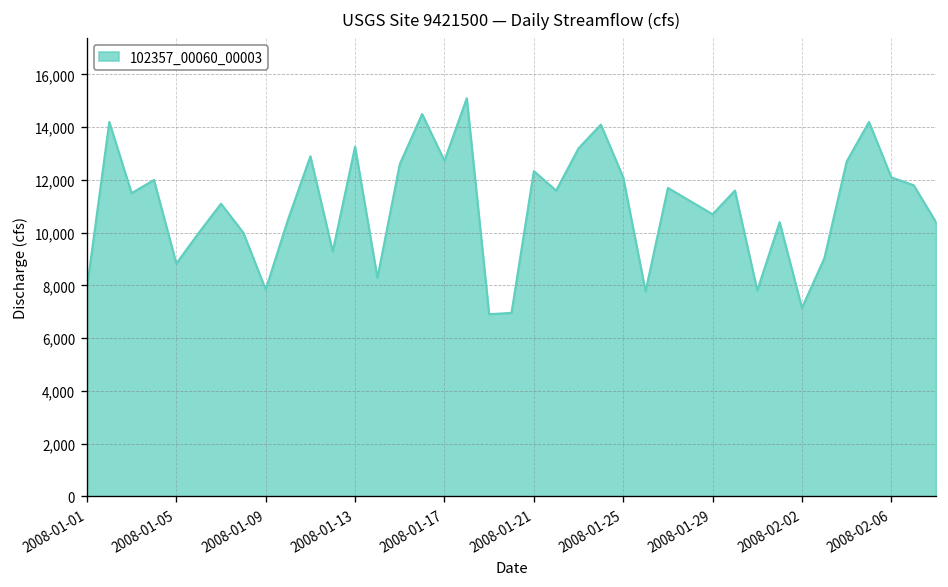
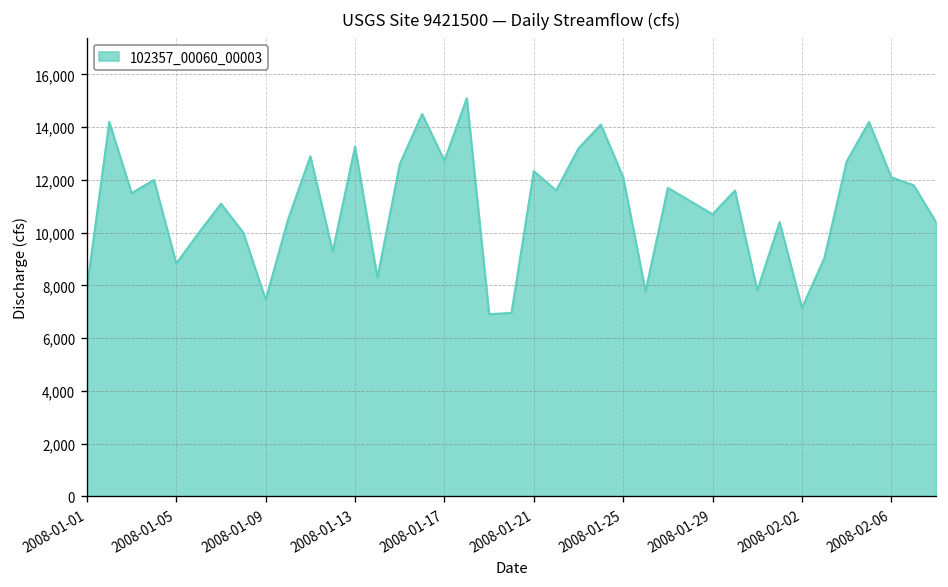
  {
    "2008-01-01": "7,900",
    "2008-01-05": "8,800",
-   "2008-01-09": "7,900",
+   "2008-01-09": "7,500",
    "2008-01-13": "13,300",
    "2008-01-17": "12,700",
    "2008-01-21": "12,300",
    "2008-01-25": "12,100",
    "2008-01-29": "10,700",
    "2008-02-02": "7,200",
    "2008-02-06": "12,100"
  }
